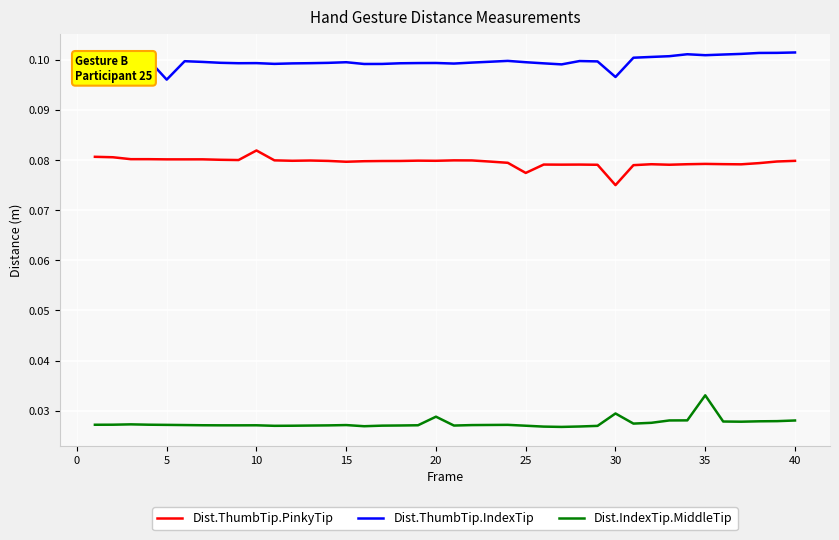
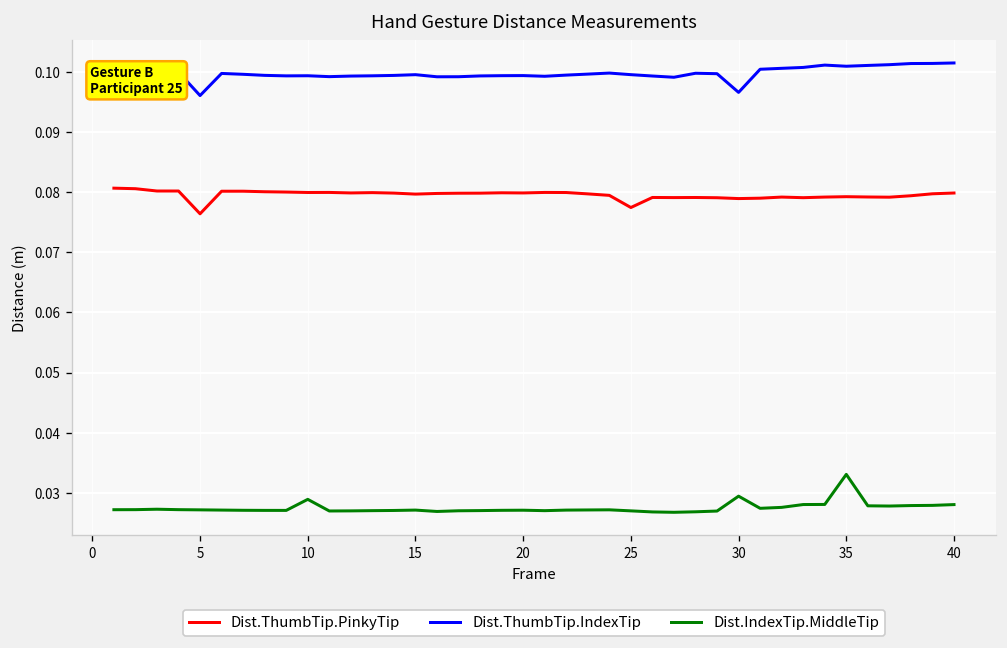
  {
    "Dist.ThumbTip.PinkyTip": {
-     "5": 0.080,
-     "10": 0.082,
+     "5": 0.076,
+     "10": 0.080,
      "15": 0.080,
      "20": 0.080,
      "25": 0.077,
-     "30": 0.075,
+     "30": 0.079,
      "35": 0.079,
      "40": 0.080
    },
    "Dist.ThumbTip.IndexTip": {
      "5": 0.096,
      "10": 0.099,
      "15": 0.100,
      "20": 0.099,
      "25": 0.100,
      "30": 0.097,
      "35": 0.101,
      "40": 0.101
    },
    "Dist.IndexTip.MiddleTip": {
      "5": 0.027,
-     "10": 0.027,
+     "10": 0.029,
      "15": 0.027,
-     "20": 0.029,
+     "20": 0.027,
      "25": 0.027,
      "30": 0.029,
      "35": 0.033,
      "40": 0.028
    }
  }
